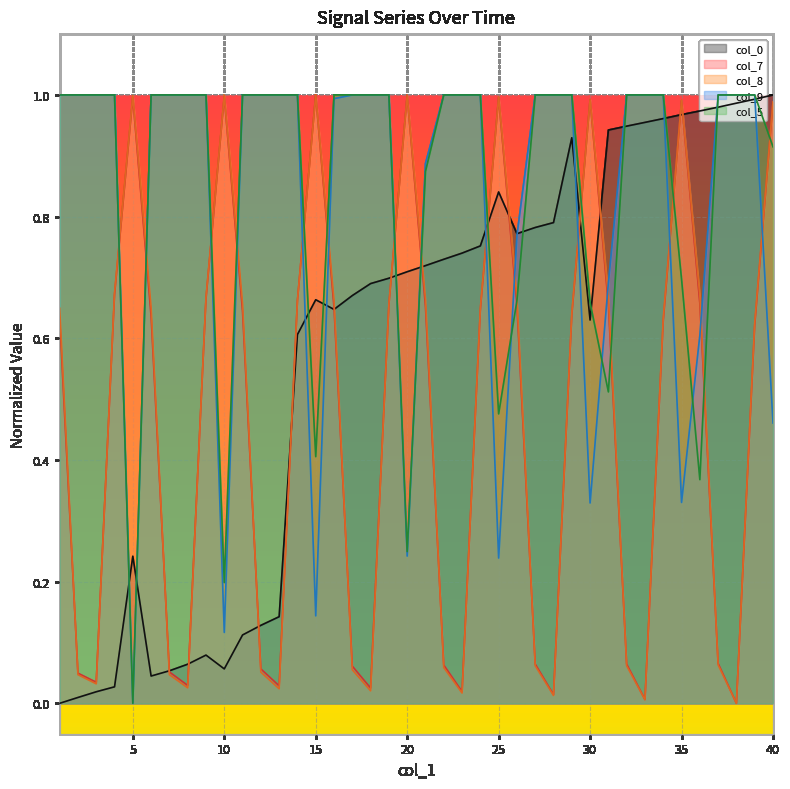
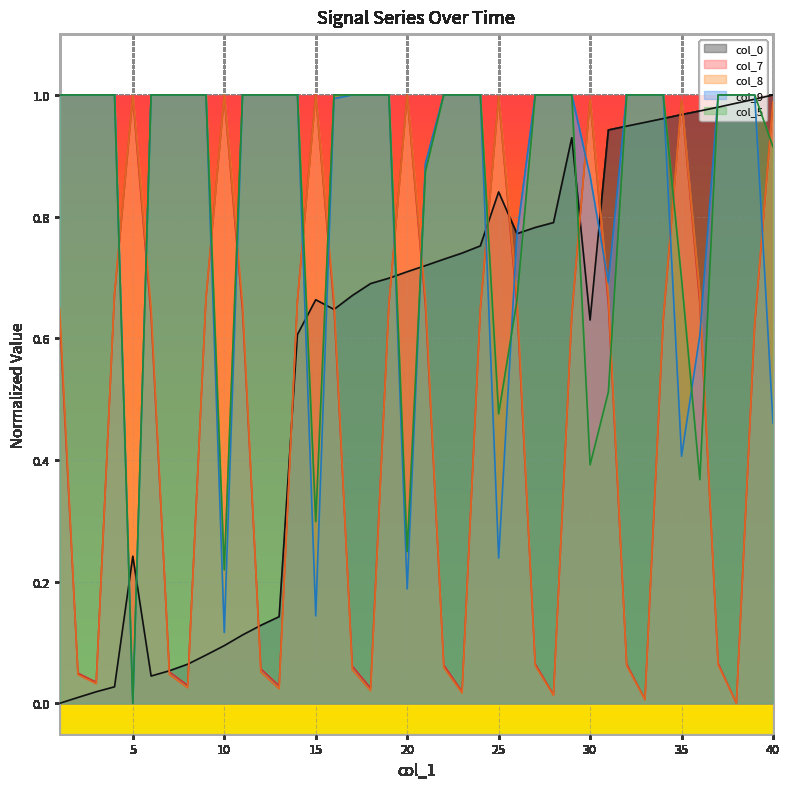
  {
    "col_0": {
      "5": 0.24,
-     "10": 0.06,
+     "10": 0.09,
      "15": 0.66,
      "20": 0.71,
      "25": 0.84,
      "30": 0.63,
      "35": 0.97,
      "40": 1.00
    },
    "col_9": {
      "10": 0.12,
      "15": 0.14,
-     "20": 0.24,
+     "20": 0.19,
      "25": 0.24,
-     "30": 0.33,
-     "35": 0.33,
+     "30": 0.87,
+     "35": 0.41,
      "40": 0.46
    },
    "col_5": {
-     "10": 0.20,
-     "15": 0.41,
+     "10": 0.22,
+     "15": 0.30,
      "20": 0.25,
      "25": 0.48,
-     "30": 0.66,
+     "30": 0.39,
      "35": 0.70,
      "40": 0.91
    }
  }
